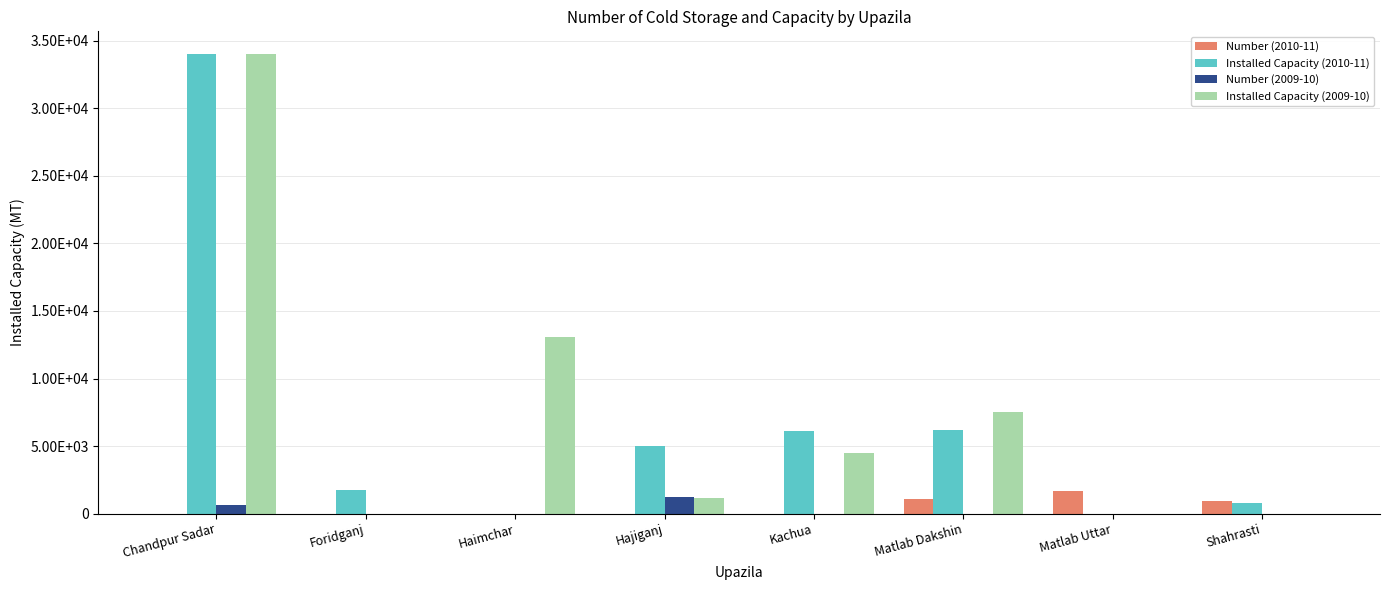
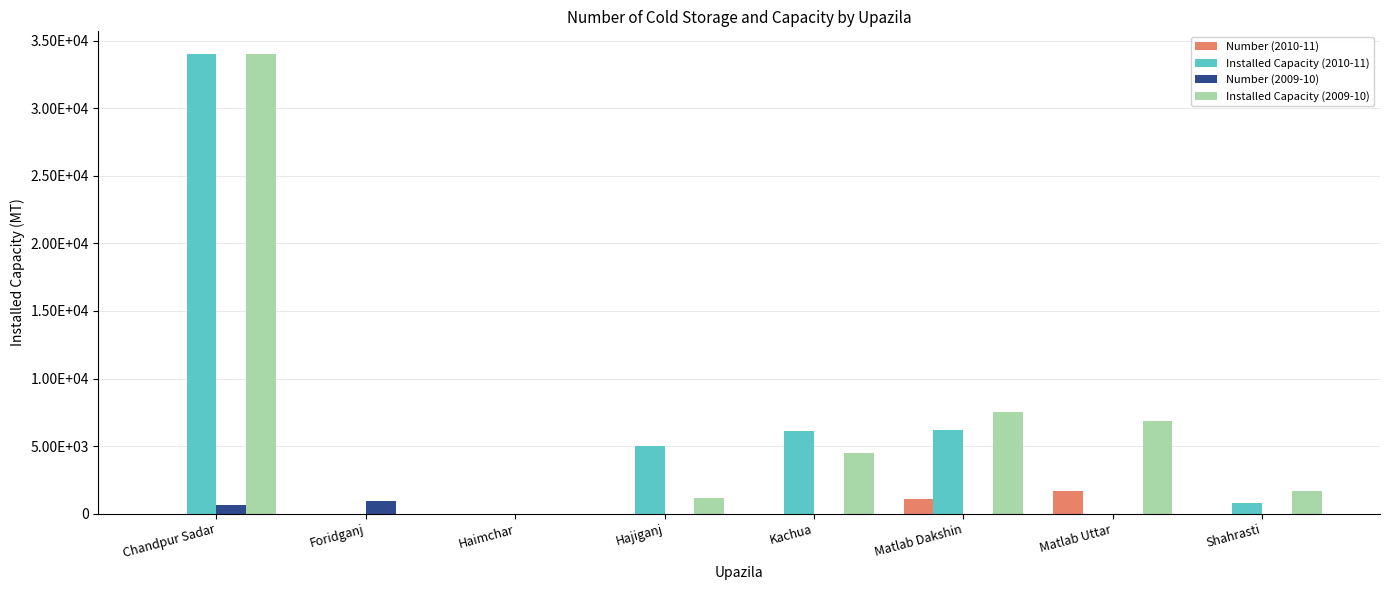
  {
    "Number (2010-11)": {
      "Foridganj": 0,
      "Haimchar": 0,
      "Matlab Dakshin": 1100,
      "Matlab Uttar": 1700,
-     "Shahrasti": 900
+     "Shahrasti": 0
    },
    "Installed Capacity (2010-11)": {
      "Chandpur Sadar": 34000,
-     "Foridganj": 1800,
+     "Foridganj": 0,
      "Haimchar": 0,
      "Hajiganj": 5000,
      "Kachua": 6100,
      "Matlab Dakshin": 6200,
      "Matlab Uttar": 0,
      "Shahrasti": 800
    },
    "Number (2009-10)": {
      "Chandpur Sadar": 600,
-     "Foridganj": 0,
+     "Foridganj": 1000,
      "Haimchar": 0,
-     "Hajiganj": 1200,
+     "Hajiganj": 0,
      "Matlab Uttar": 0,
      "Shahrasti": 0
    },
    "Installed Capacity (2009-10)": {
      "Chandpur Sadar": 34000,
      "Foridganj": 0,
-     "Haimchar": 13100,
+     "Haimchar": 0,
      "Hajiganj": 1200,
      "Kachua": 4500,
      "Matlab Dakshin": 7500,
-     "Matlab Uttar": 0,
-     "Shahrasti": 0
+     "Matlab Uttar": 6900,
+     "Shahrasti": 1700
    }
  }
